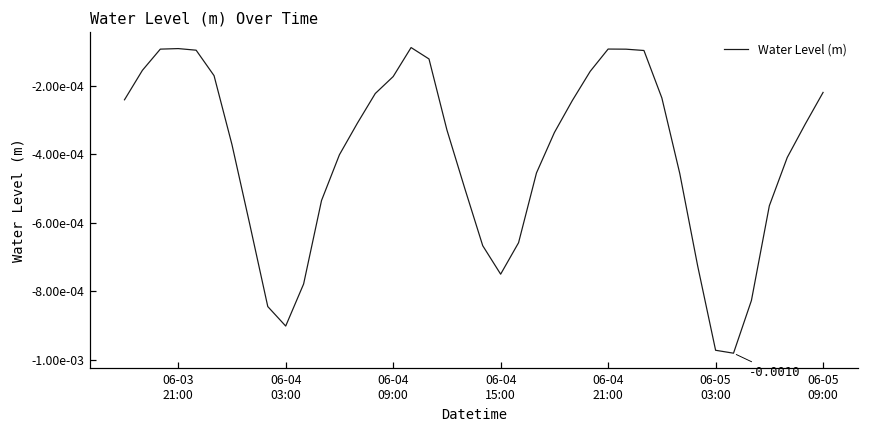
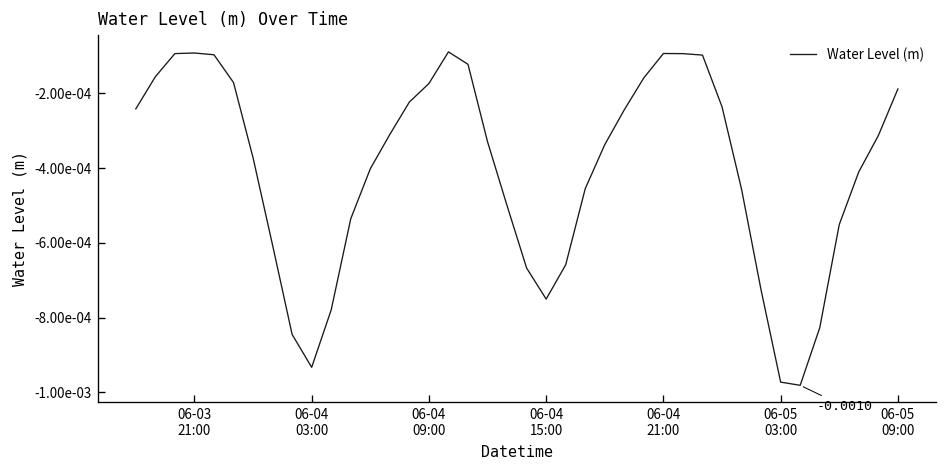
  {
    "06-03 21:00": -0.00009,
-   "06-04 03:00": -0.00090,
+   "06-04 03:00": -0.00093,
    "06-04 09:00": -0.00017,
    "06-04 15:00": -0.00075,
    "06-04 21:00": -0.00009,
    "06-05 03:00": -0.00097,
-   "06-05 09:00": -0.00022
+   "06-05 09:00": -0.00019
  }
